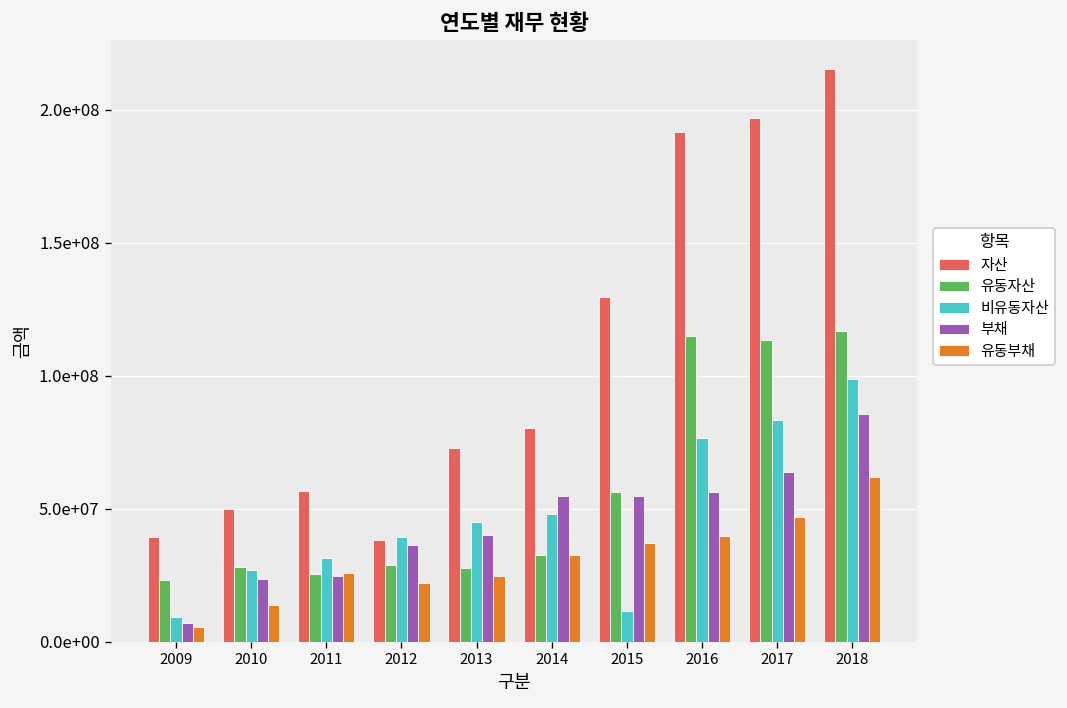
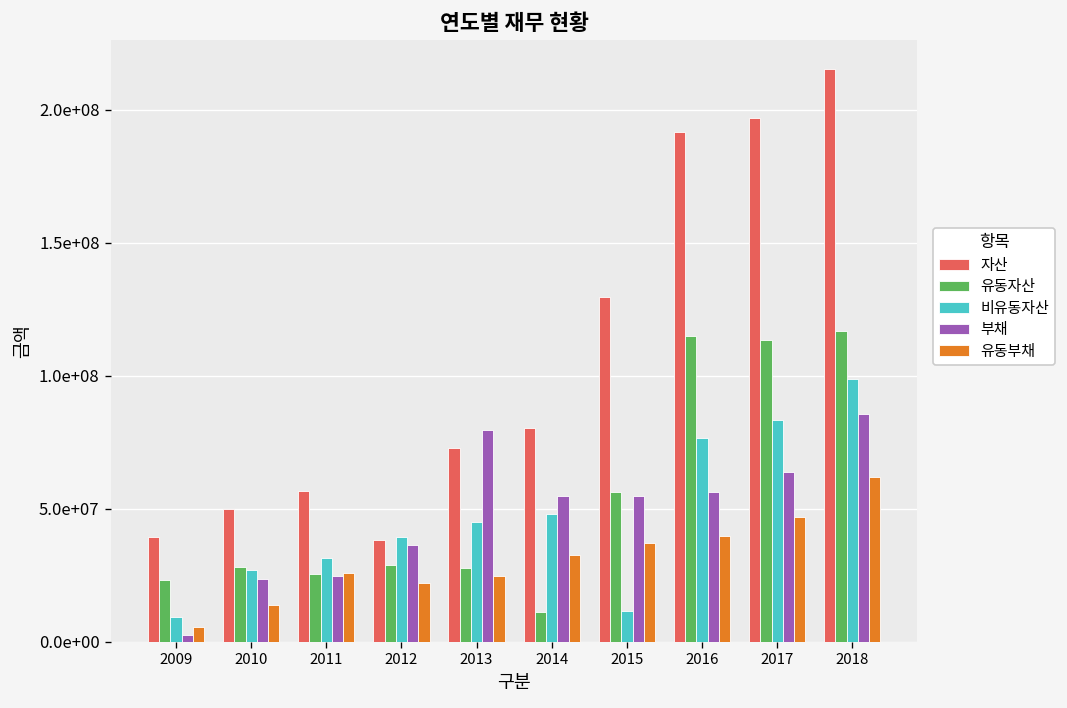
  {
    "자산": {
      "2009": 39000000,
      "2010": 50000000,
      "2011": 57000000,
      "2012": 38000000,
      "2013": 73000000,
      "2014": 80000000,
      "2015": 129000000,
      "2016": 192000000,
      "2017": 197000000,
      "2018": 215000000
    },
    "유동자산": {
      "2009": 23000000,
      "2010": 28000000,
      "2011": 26000000,
      "2012": 29000000,
      "2013": 28000000,
-     "2014": 32000000,
+     "2014": 11000000,
      "2015": 56000000,
      "2016": 115000000,
      "2017": 113000000,
      "2018": 117000000
    },
    "비유동자산": {
      "2009": 9000000,
      "2010": 27000000,
      "2011": 31000000,
      "2012": 39000000,
      "2013": 45000000,
      "2014": 48000000,
      "2015": 11000000,
      "2016": 77000000,
      "2017": 83000000,
      "2018": 99000000
    },
    "부채": {
-     "2009": 7000000,
+     "2009": 2000000,
      "2010": 23000000,
      "2011": 25000000,
      "2012": 36000000,
-     "2013": 40000000,
+     "2013": 79000000,
      "2014": 55000000,
      "2015": 55000000,
      "2016": 56000000,
      "2017": 64000000,
      "2018": 86000000
    },
    "유동부채": {
      "2009": 6000000,
      "2010": 14000000,
      "2011": 26000000,
      "2012": 22000000,
      "2013": 25000000,
      "2014": 33000000,
      "2015": 37000000,
      "2016": 40000000,
      "2017": 47000000,
      "2018": 62000000
    }
  }
